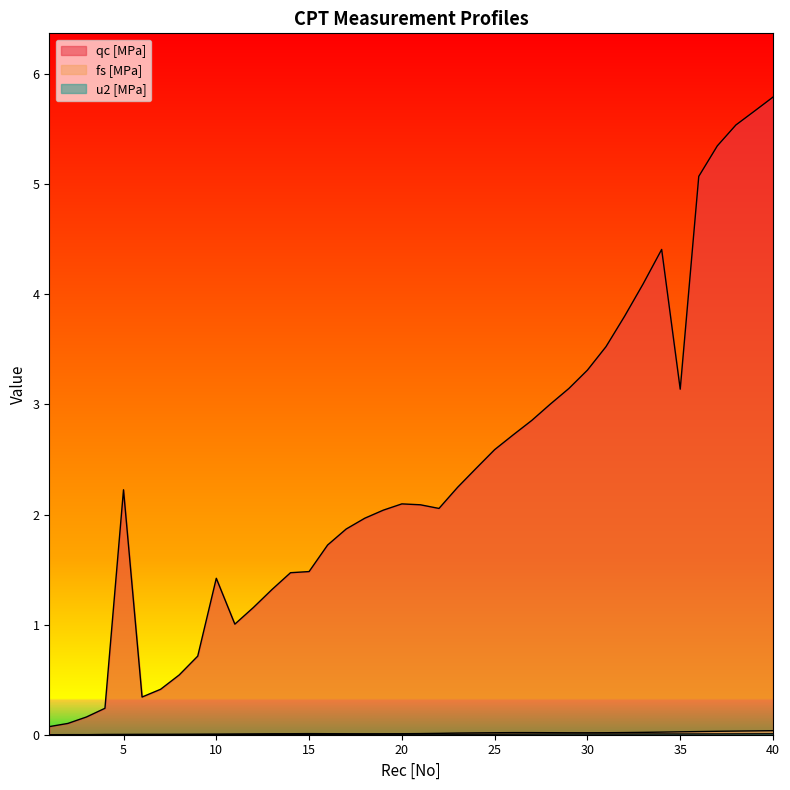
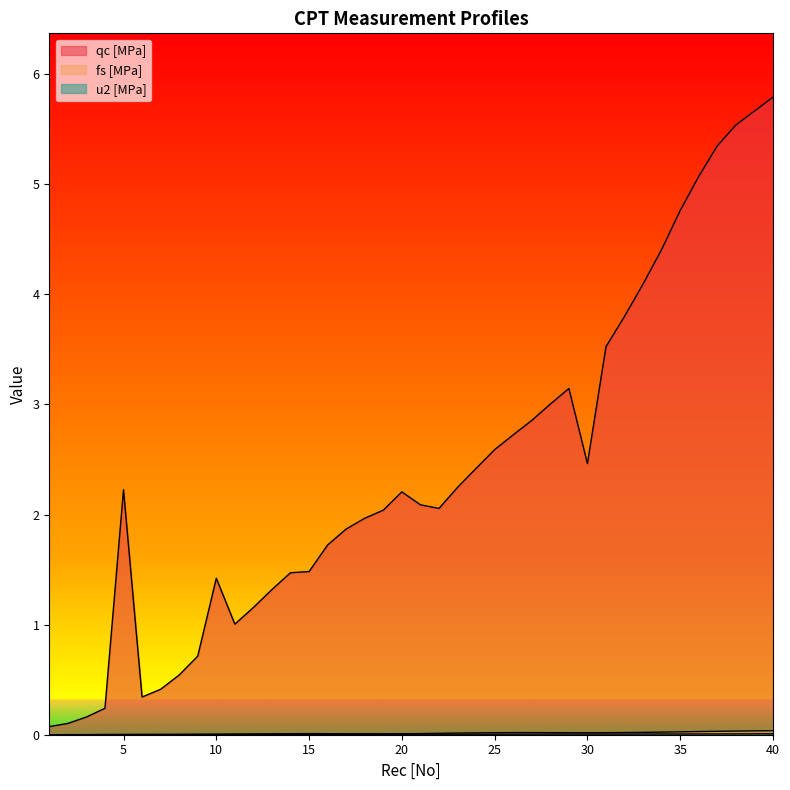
  {
    "qc [MPa]": {
      "5": 2.23,
      "10": 1.42,
      "15": 1.48,
-     "20": 2.10,
+     "20": 2.21,
      "25": 2.59,
-     "30": 3.31,
-     "35": 3.14,
+     "30": 2.46,
+     "35": 4.76,
      "40": 5.79
    },
    "fs [MPa]": {
      "40": 0.04
    },
    "u2 [MPa]": {
      "40": 0.01
    }
  }
